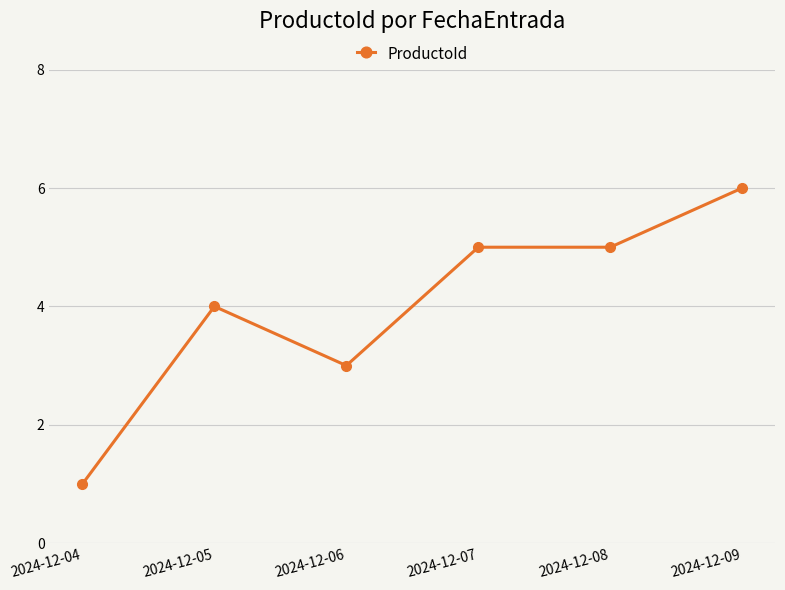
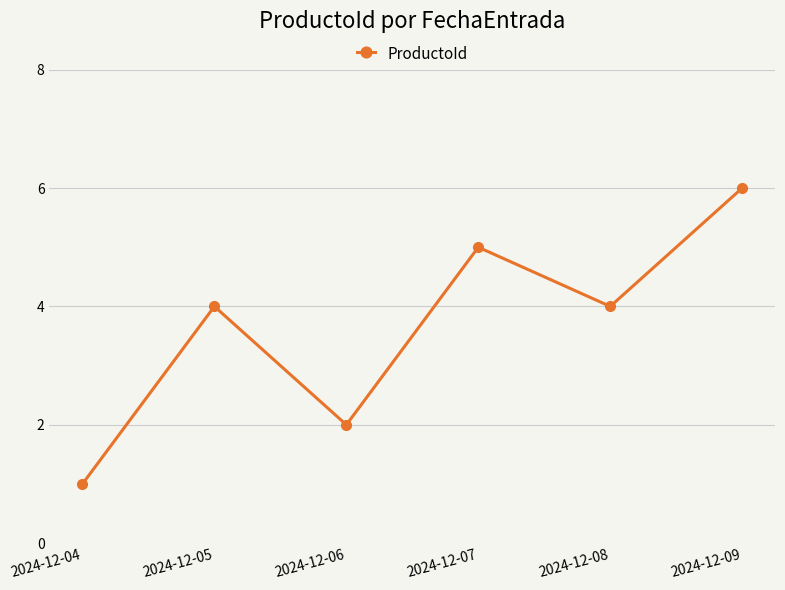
  {
    "2024-12-04": 1,
    "2024-12-05": 4,
-   "2024-12-06": 3,
+   "2024-12-06": 2,
    "2024-12-07": 5,
-   "2024-12-08": 5,
+   "2024-12-08": 4,
    "2024-12-09": 6
  }
